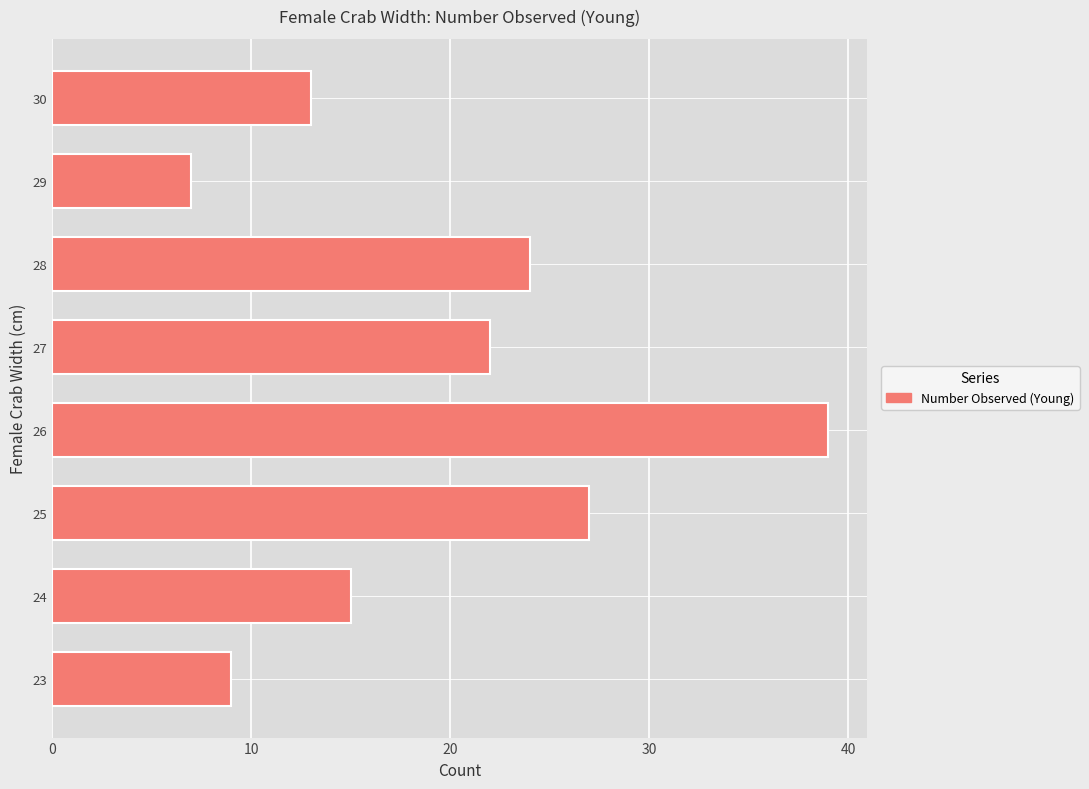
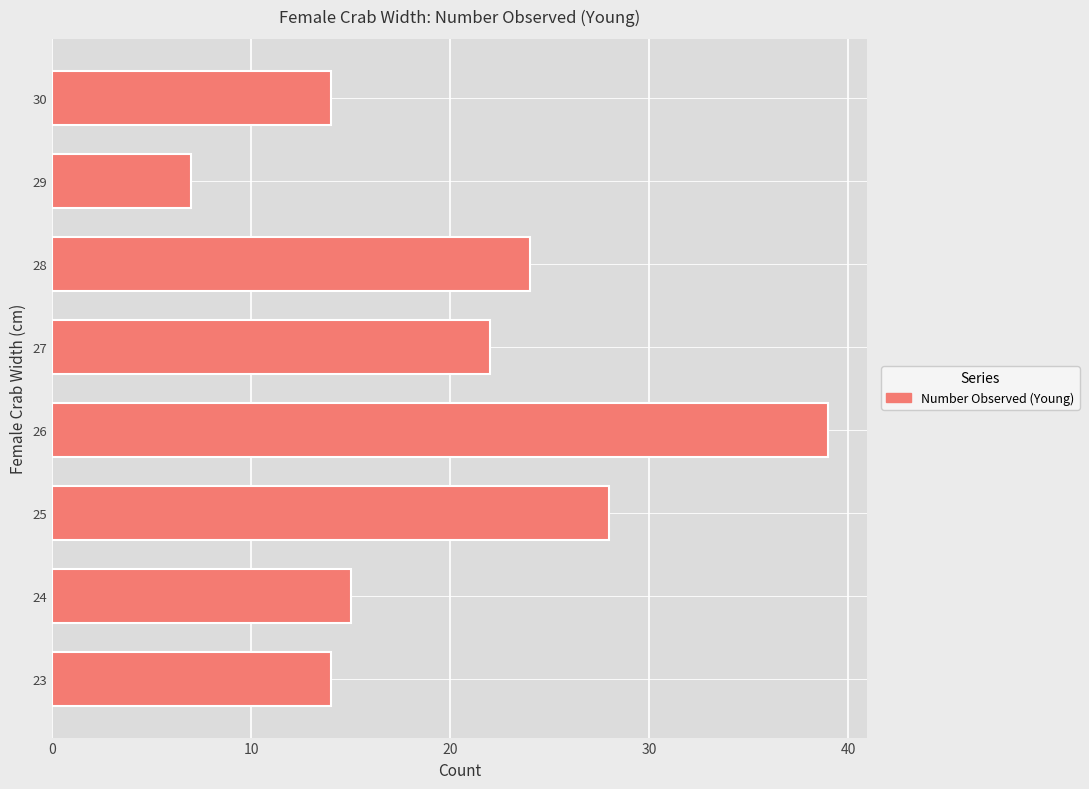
  {
-   "30": 13,
+   "30": 14,
    "29": 7,
    "28": 24,
    "27": 22,
    "26": 39,
-   "25": 27,
+   "25": 28,
    "24": 15,
-   "23": 9
+   "23": 14
  }
